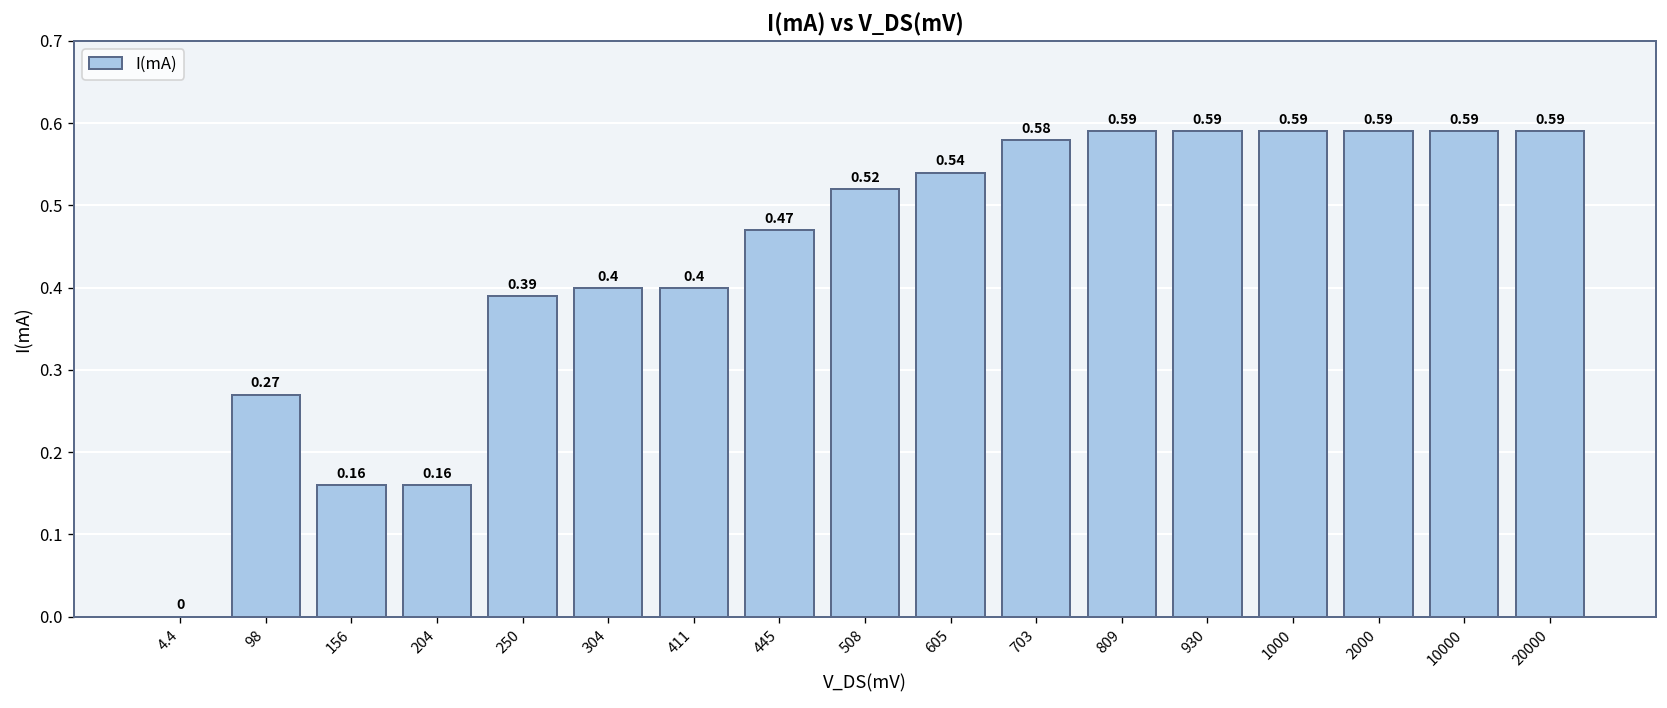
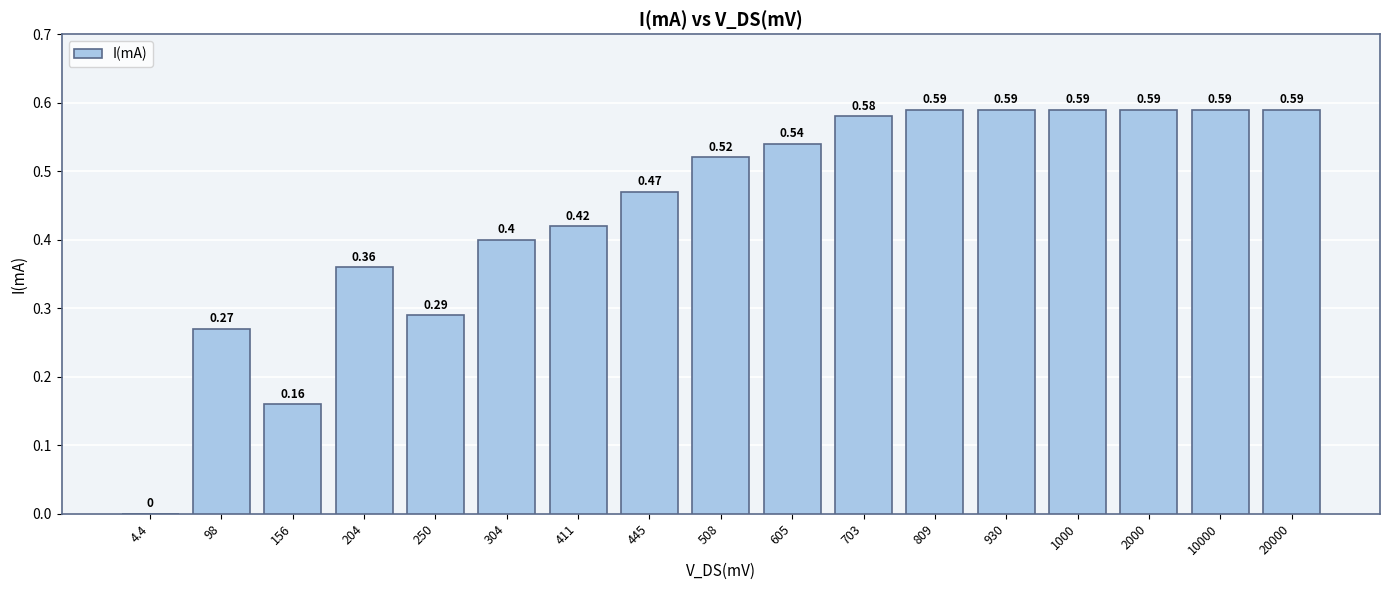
  {
    "4.4": 0,
    "98": 0.27,
    "156": 0.16,
-   "204": 0.16,
-   "250": 0.39,
+   "204": 0.36,
+   "250": 0.29,
    "304": 0.4,
-   "411": 0.4,
+   "411": 0.42,
    "445": 0.47,
    "508": 0.52,
    "605": 0.54,
    "703": 0.58,
    "809": 0.59,
    "930": 0.59,
    "1000": 0.59,
    "2000": 0.59,
    "10000": 0.59,
    "20000": 0.59
  }
